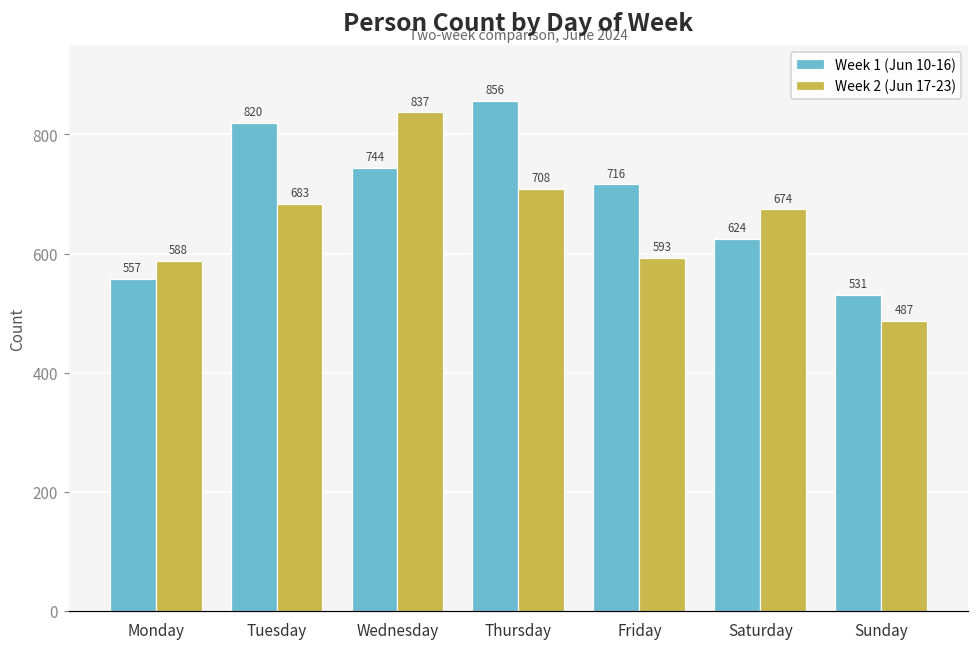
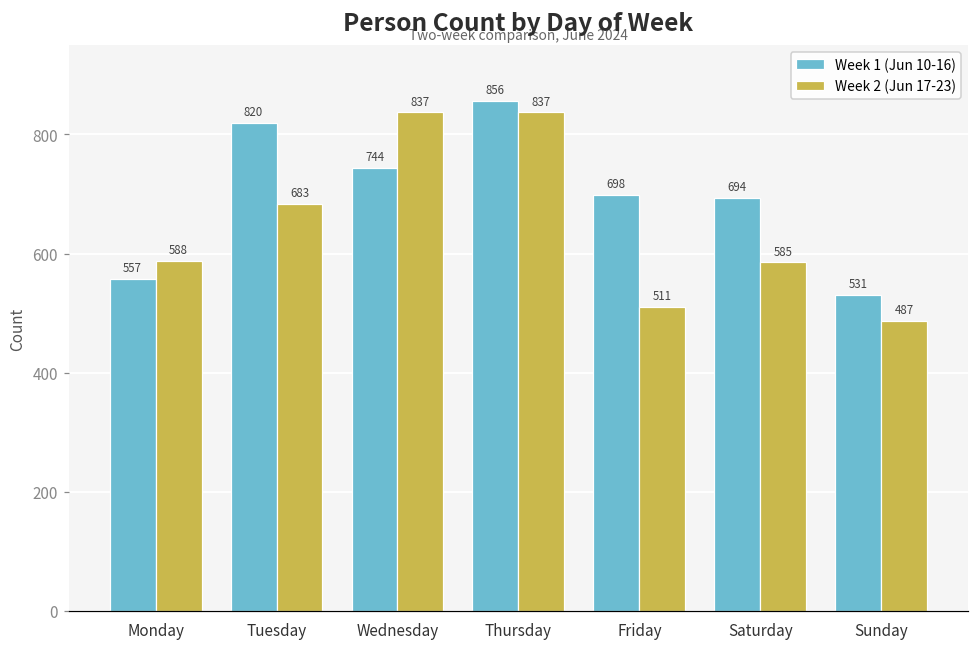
  {
    "Week 1 (Jun 10-16)": {
      "Monday": 557,
      "Tuesday": 820,
      "Wednesday": 744,
      "Thursday": 856,
-     "Friday": 716,
-     "Saturday": 624,
+     "Friday": 698,
+     "Saturday": 694,
      "Sunday": 531
    },
    "Week 2 (Jun 17-23)": {
      "Monday": 588,
      "Tuesday": 683,
      "Wednesday": 837,
-     "Thursday": 708,
-     "Friday": 593,
-     "Saturday": 674,
+     "Thursday": 837,
+     "Friday": 511,
+     "Saturday": 585,
      "Sunday": 487
    }
  }
